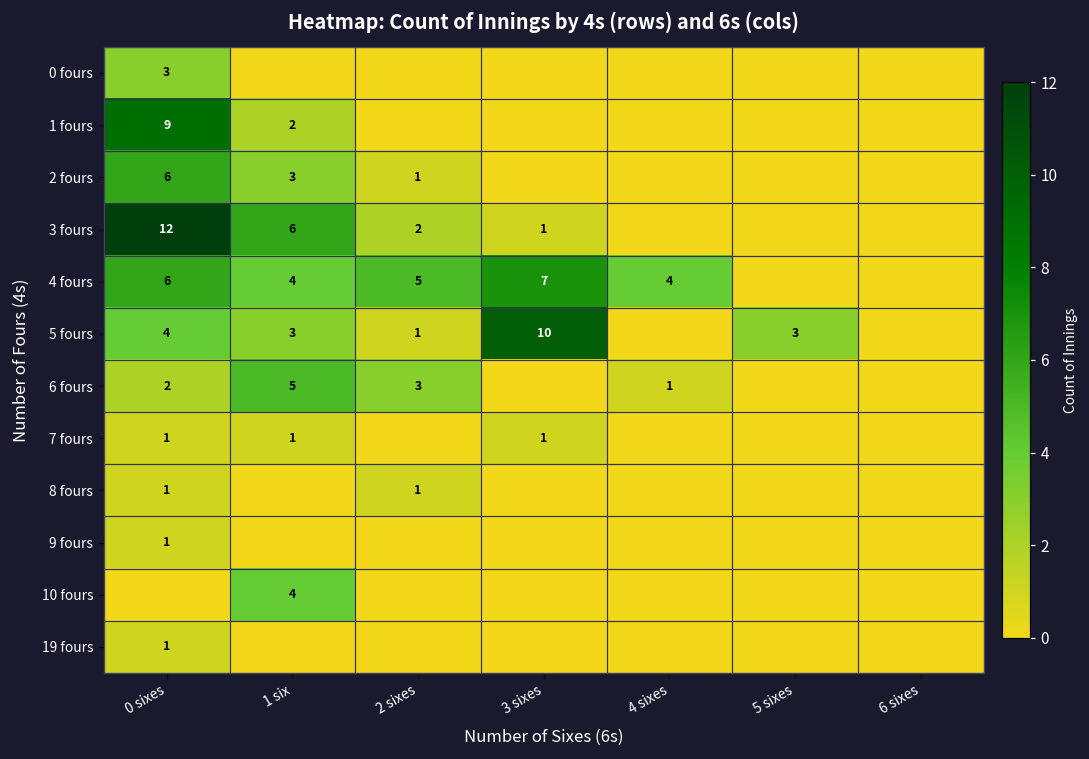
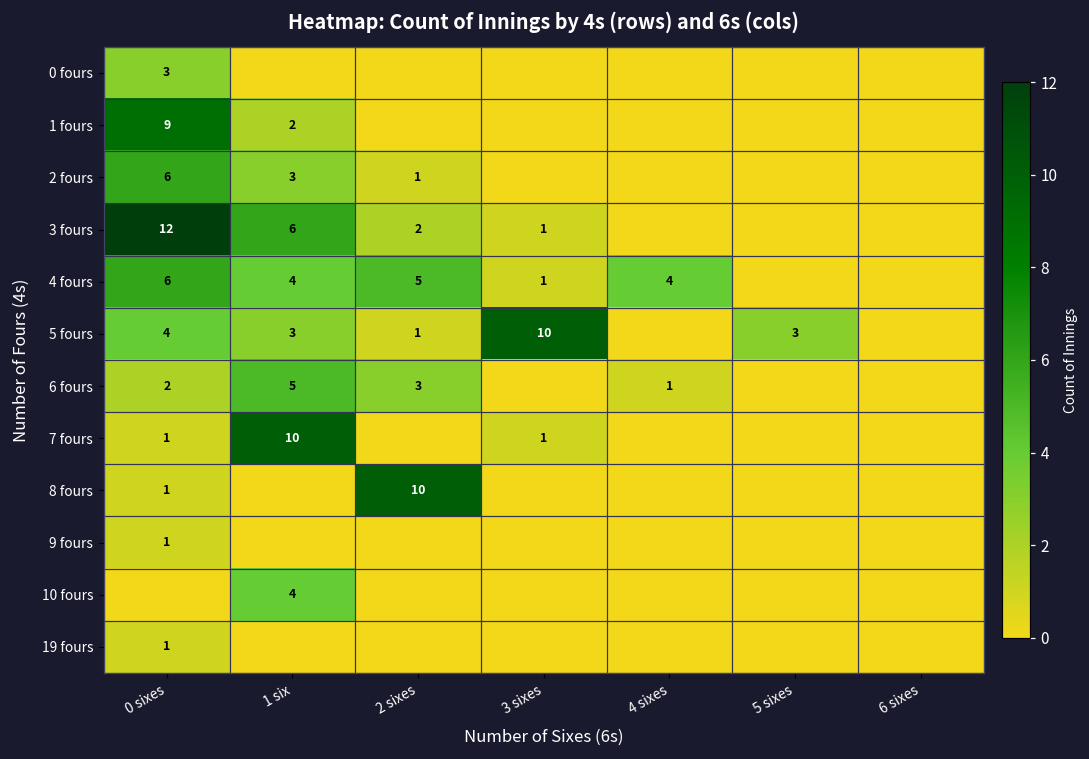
  {
    "0 fours": {
      "0 sixes": 3
    },
    "1 fours": {
      "0 sixes": 9,
      "1 six": 2
    },
    "2 fours": {
      "0 sixes": 6,
      "1 six": 3,
      "2 sixes": 1
    },
    "3 fours": {
      "0 sixes": 12,
      "1 six": 6,
      "2 sixes": 2,
      "3 sixes": 1
    },
    "4 fours": {
      "0 sixes": 6,
      "1 six": 4,
      "2 sixes": 5,
-     "3 sixes": 7,
+     "3 sixes": 1,
      "4 sixes": 4
    },
    "5 fours": {
      "0 sixes": 4,
      "1 six": 3,
      "2 sixes": 1,
      "3 sixes": 10,
      "5 sixes": 3
    },
    "6 fours": {
      "0 sixes": 2,
      "1 six": 5,
      "2 sixes": 3,
      "4 sixes": 1
    },
    "7 fours": {
      "0 sixes": 1,
-     "1 six": 1,
+     "1 six": 10,
      "3 sixes": 1
    },
    "8 fours": {
      "0 sixes": 1,
-     "2 sixes": 1
+     "2 sixes": 10
    },
    "9 fours": {
      "0 sixes": 1
    },
    "10 fours": {
      "1 six": 4
    },
    "19 fours": {
      "0 sixes": 1
    }
  }
